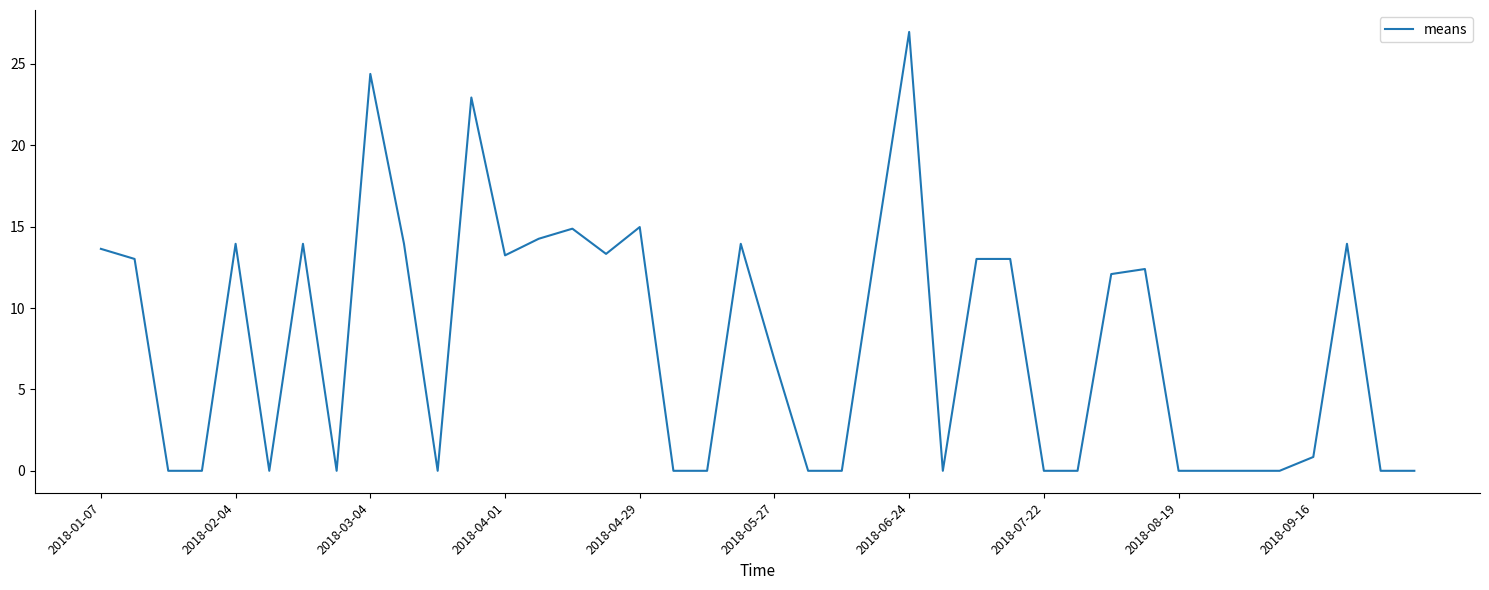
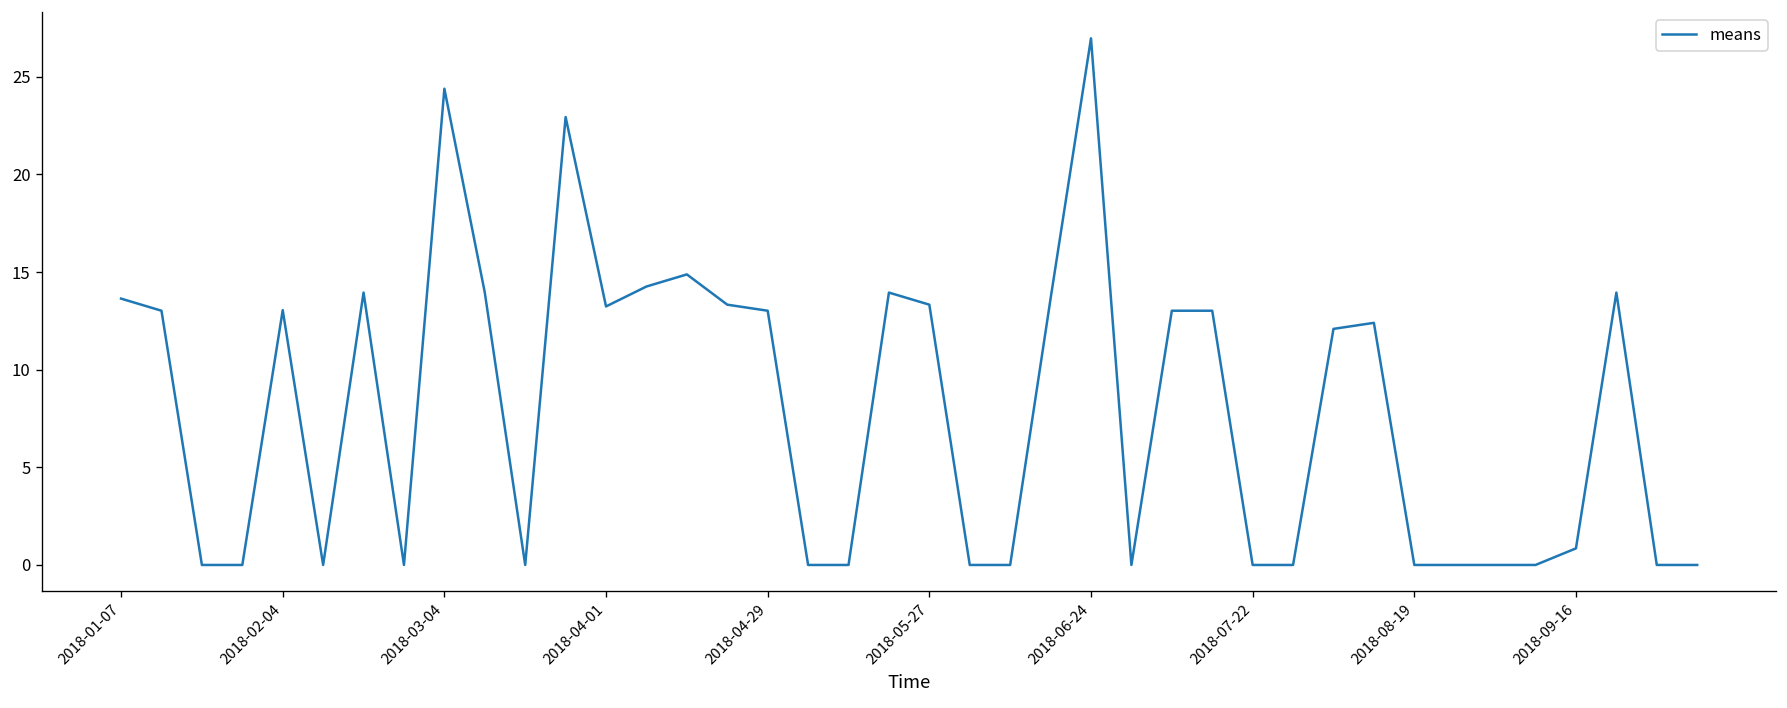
  {
    "2018-01-07": 13.6,
-   "2018-02-04": 14.0,
+   "2018-02-04": 13.1,
    "2018-03-04": 24.4,
    "2018-04-01": 13.2,
-   "2018-04-29": 15.0,
-   "2018-05-27": 6.8,
+   "2018-04-29": 13.0,
+   "2018-05-27": 13.3,
    "2018-06-24": 27.0,
    "2018-07-22": 0.0,
    "2018-08-19": 0.0,
    "2018-09-16": 0.9
  }
